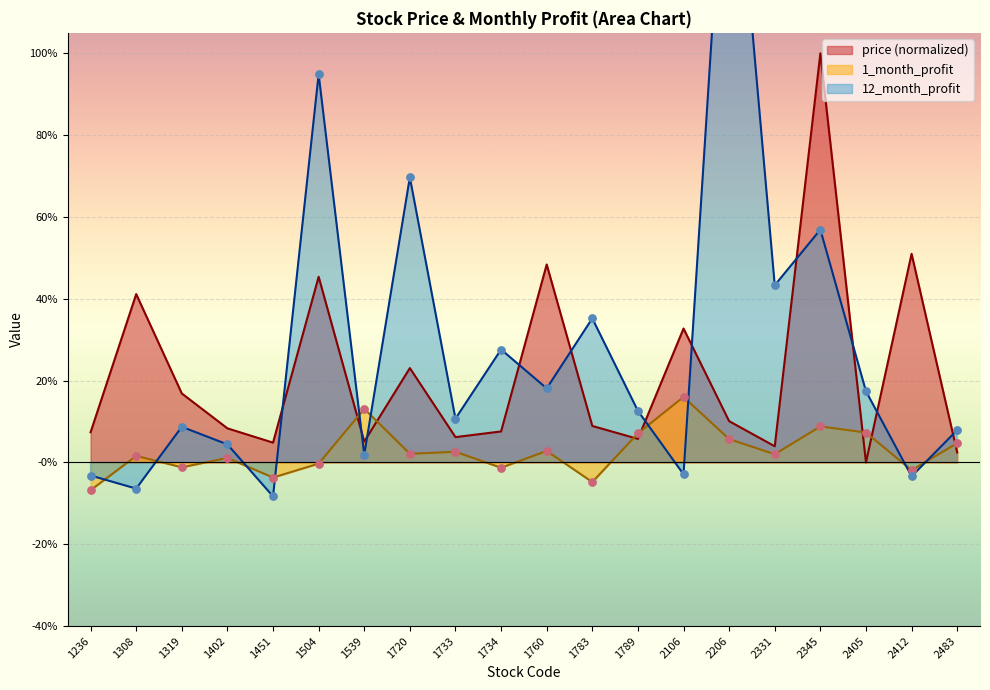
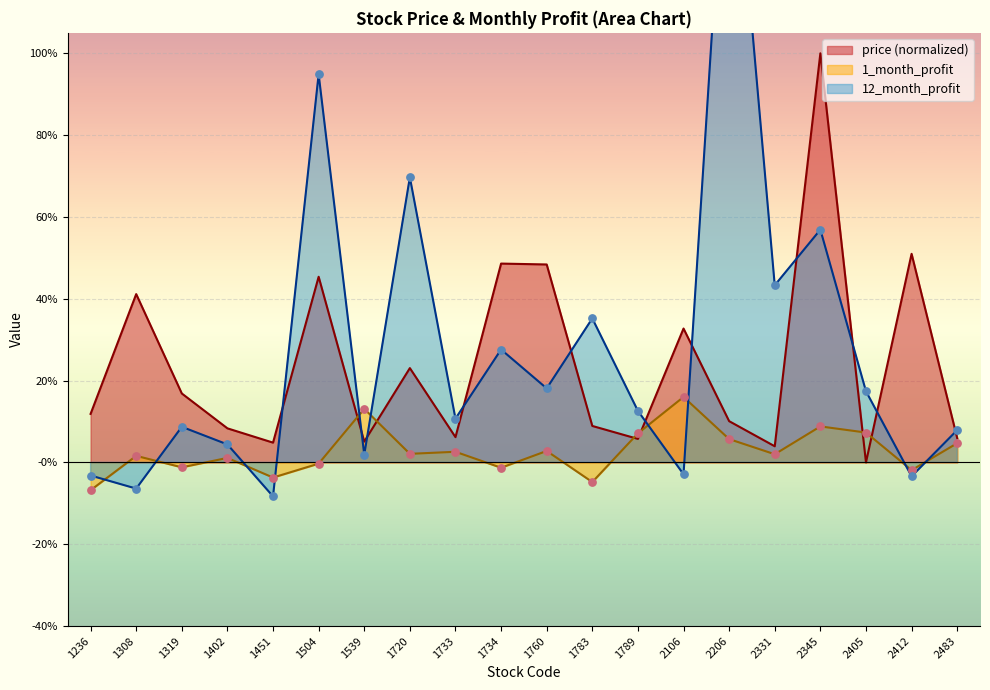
  {
    "price (normalized)": {
-     "1236": "7%",
+     "1236": "12%",
      "1308": "41%",
      "1319": "17%",
      "1402": "8%",
      "1451": "5%",
      "1504": "45%",
      "1539": "5%",
      "1720": "23%",
      "1733": "6%",
-     "1734": "8%",
+     "1734": "49%",
      "1760": "48%",
      "1783": "9%",
      "1789": "6%",
      "2106": "33%",
      "2206": "10%",
      "2331": "4%",
      "2345": "100%",
      "2405": "0%",
      "2412": "51%",
-     "2483": "2%"
+     "2483": "6%"
    }
  }
